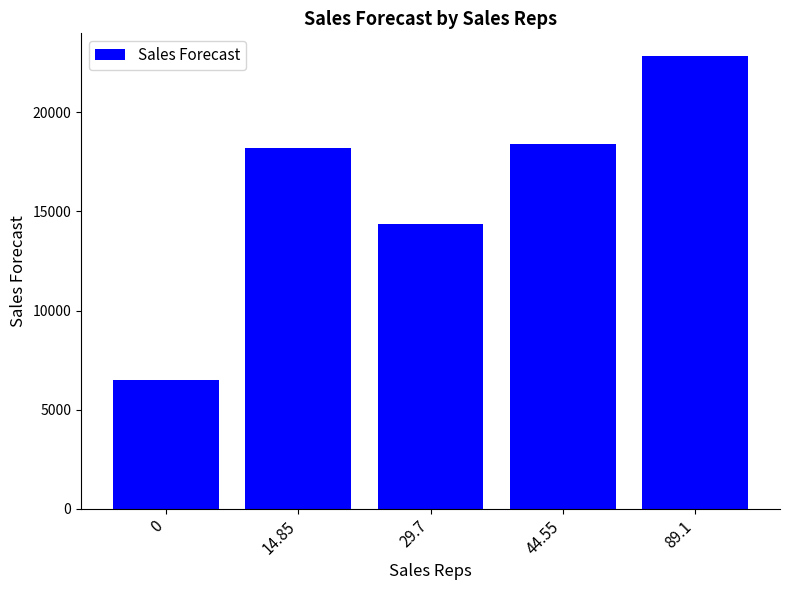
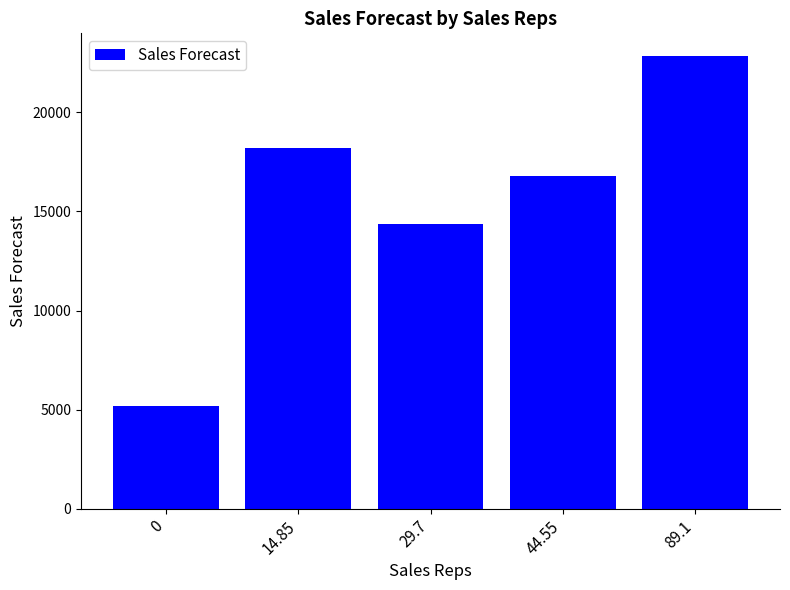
  {
-   "0": 6500,
+   "0": 5200,
    "14.85": 18200,
    "29.7": 14400,
-   "44.55": 18400,
+   "44.55": 16800,
    "89.1": 22900
  }
